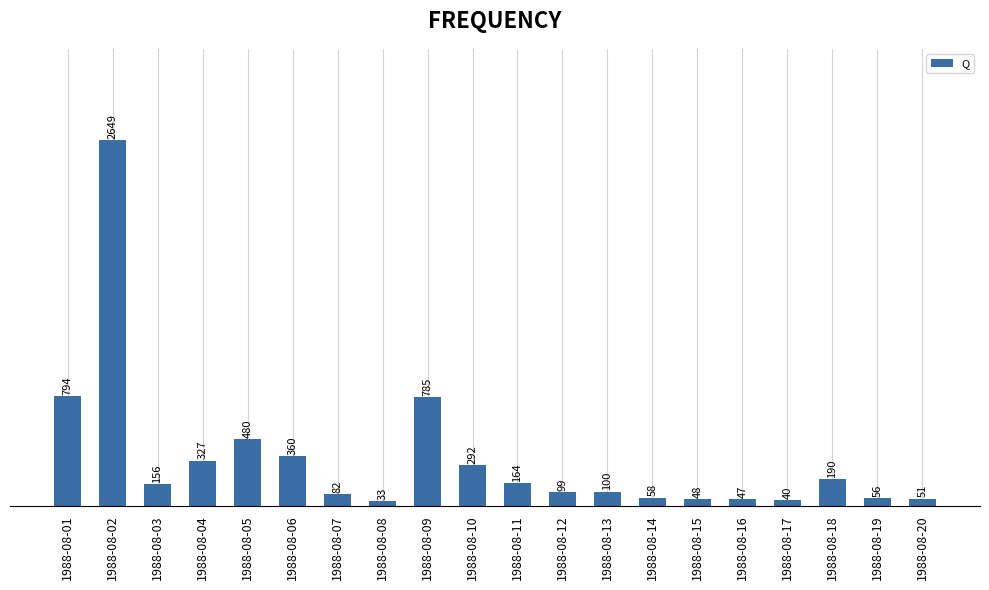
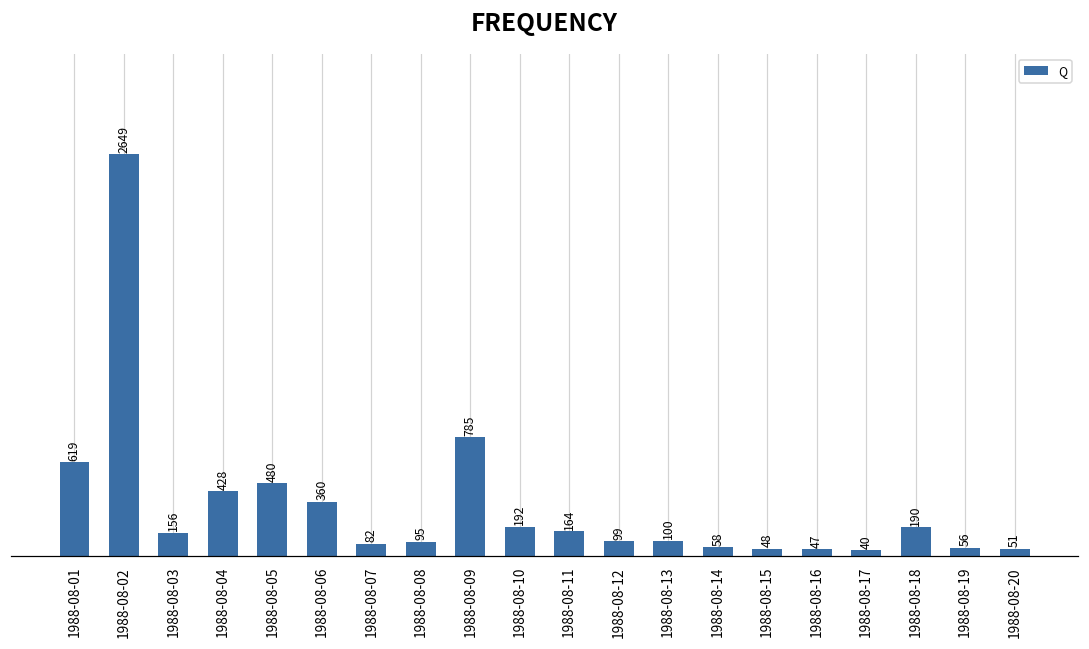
  {
-   "1988-08-01": 794,
+   "1988-08-01": 619,
    "1988-08-02": 2649,
    "1988-08-03": 156,
-   "1988-08-04": 327,
+   "1988-08-04": 428,
    "1988-08-05": 480,
    "1988-08-06": 360,
    "1988-08-07": 82,
-   "1988-08-08": 33,
+   "1988-08-08": 95,
    "1988-08-09": 785,
-   "1988-08-10": 292,
+   "1988-08-10": 192,
    "1988-08-11": 164,
    "1988-08-12": 99,
    "1988-08-13": 100,
    "1988-08-14": 58,
    "1988-08-15": 48,
    "1988-08-16": 47,
    "1988-08-17": 40,
    "1988-08-18": 190,
    "1988-08-19": 56,
    "1988-08-20": 51
  }
